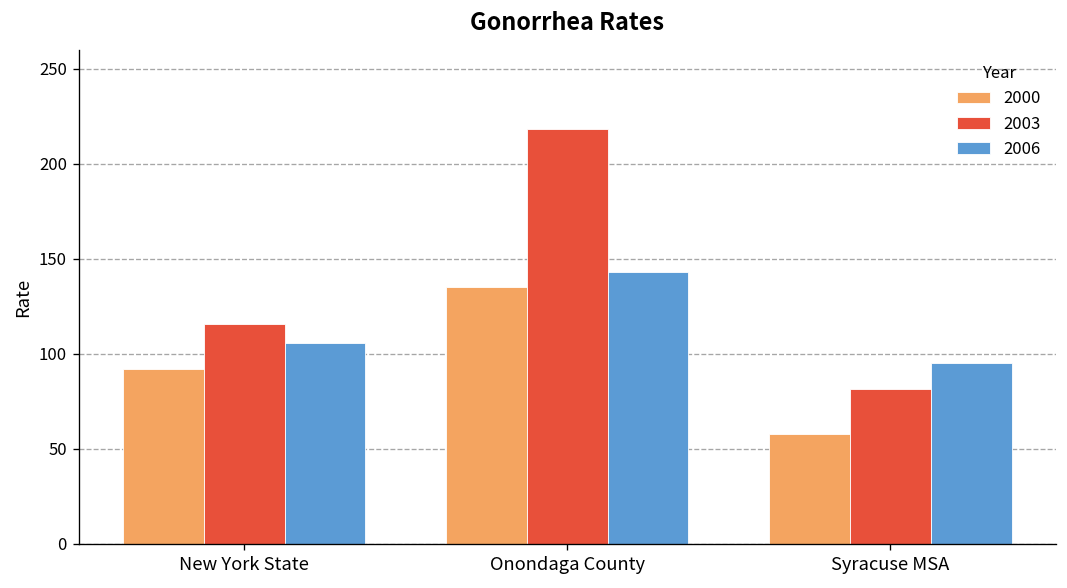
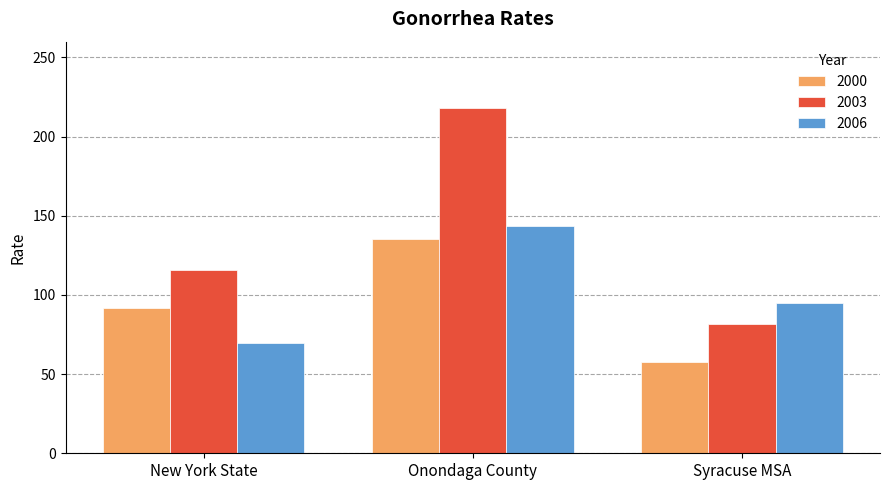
  {
    "2000": {
      "New York State": 92,
      "Onondaga County": 136,
      "Syracuse MSA": 58
    },
    "2003": {
      "New York State": 116,
      "Onondaga County": 218,
      "Syracuse MSA": 82
    },
    "2006": {
-     "New York State": 106,
+     "New York State": 70,
      "Onondaga County": 143,
      "Syracuse MSA": 95
    }
  }
